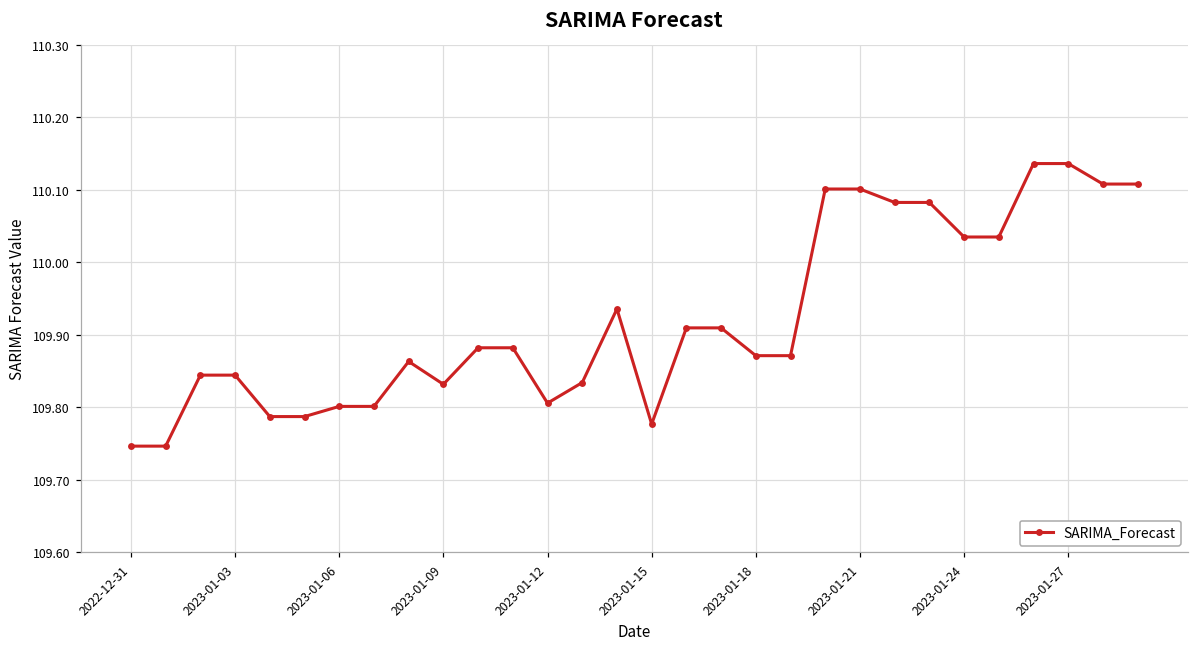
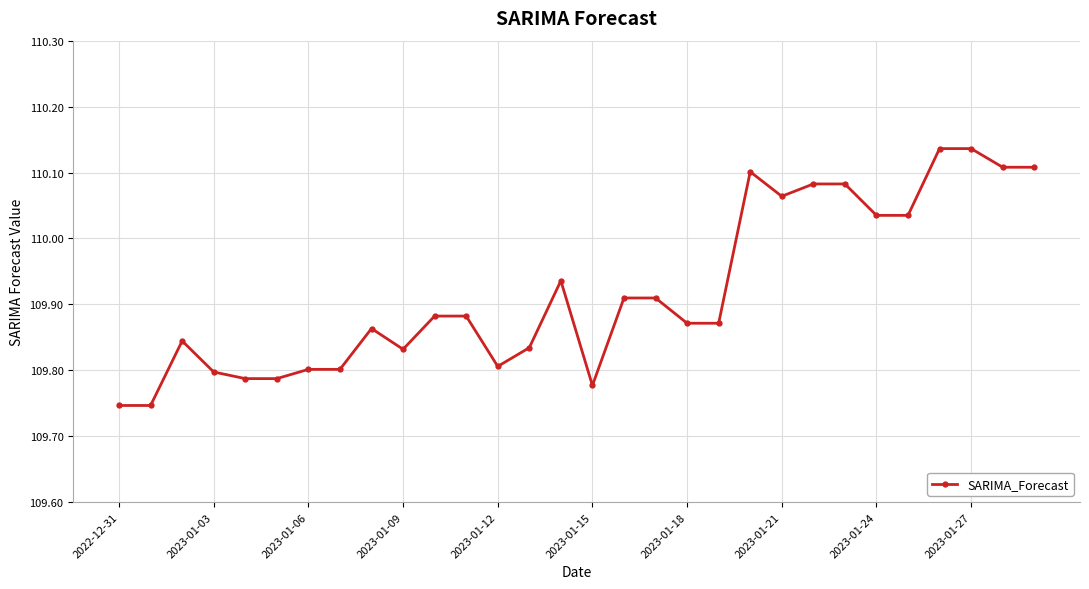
  {
    "2022-12-31": 109.75,
-   "2023-01-03": 109.84,
+   "2023-01-03": 109.80,
    "2023-01-06": 109.80,
    "2023-01-09": 109.83,
    "2023-01-12": 109.81,
    "2023-01-15": 109.78,
    "2023-01-18": 109.87,
-   "2023-01-21": 110.10,
+   "2023-01-21": 110.06,
    "2023-01-24": 110.04,
    "2023-01-27": 110.14
  }
